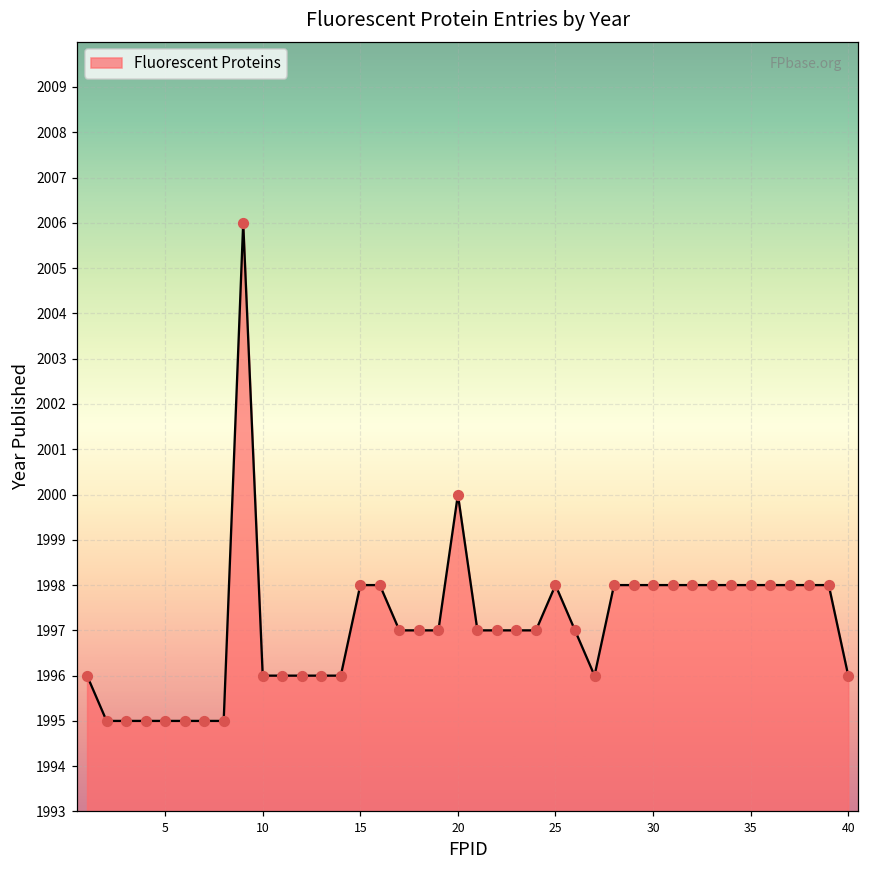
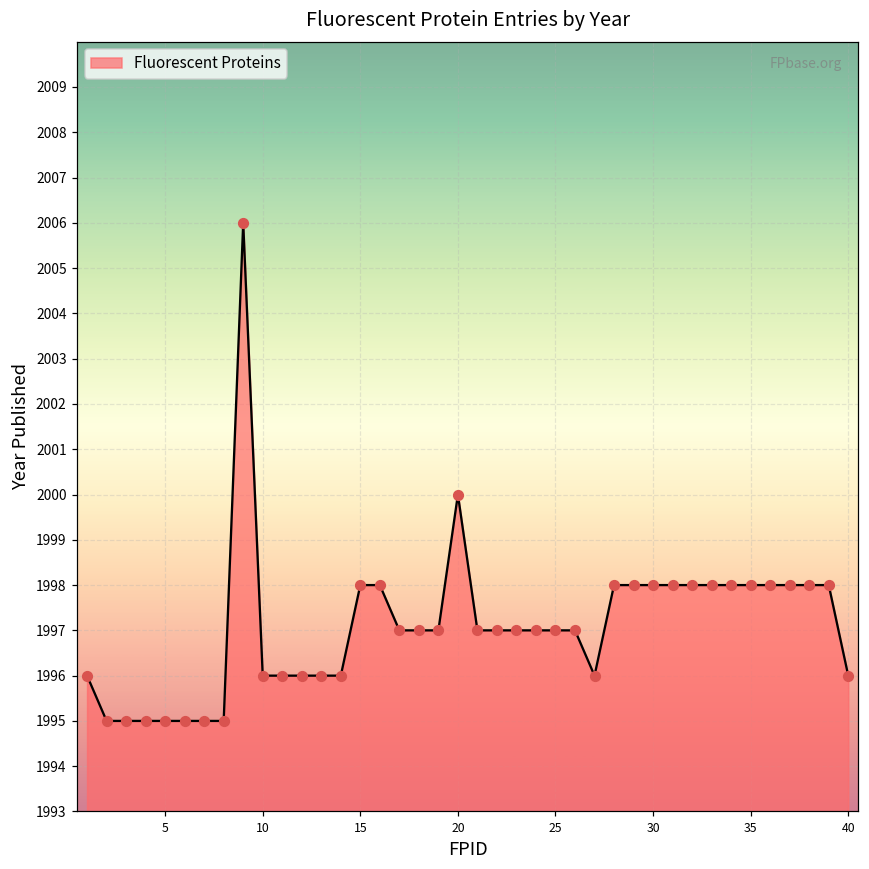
  {
    "5": 1995,
    "10": 1996,
    "15": 1998,
    "20": 2000,
-   "25": 1998,
+   "25": 1997,
    "30": 1998,
    "35": 1998,
    "40": 1996
  }
